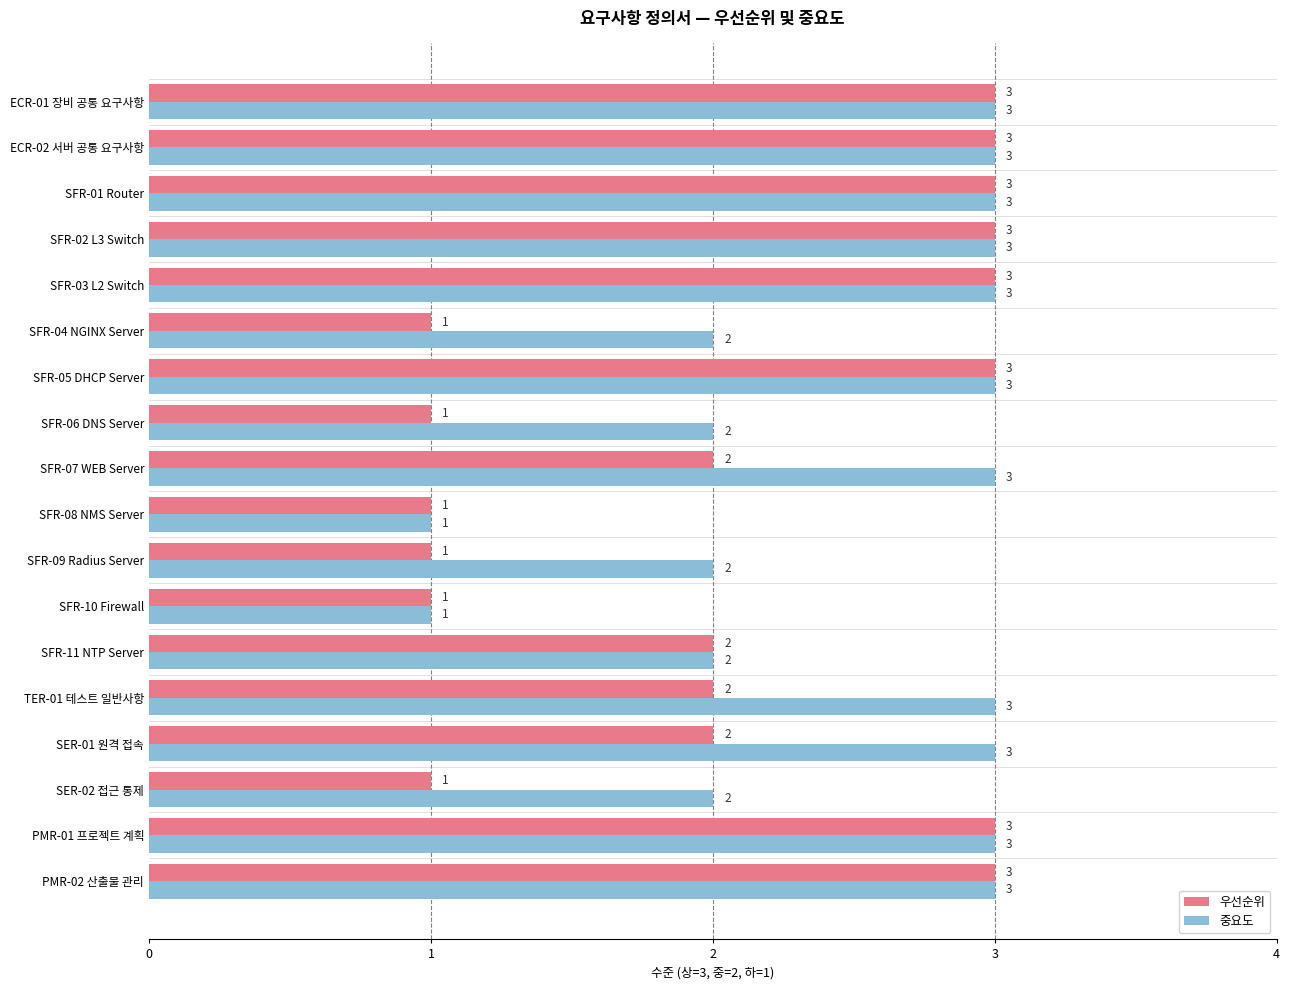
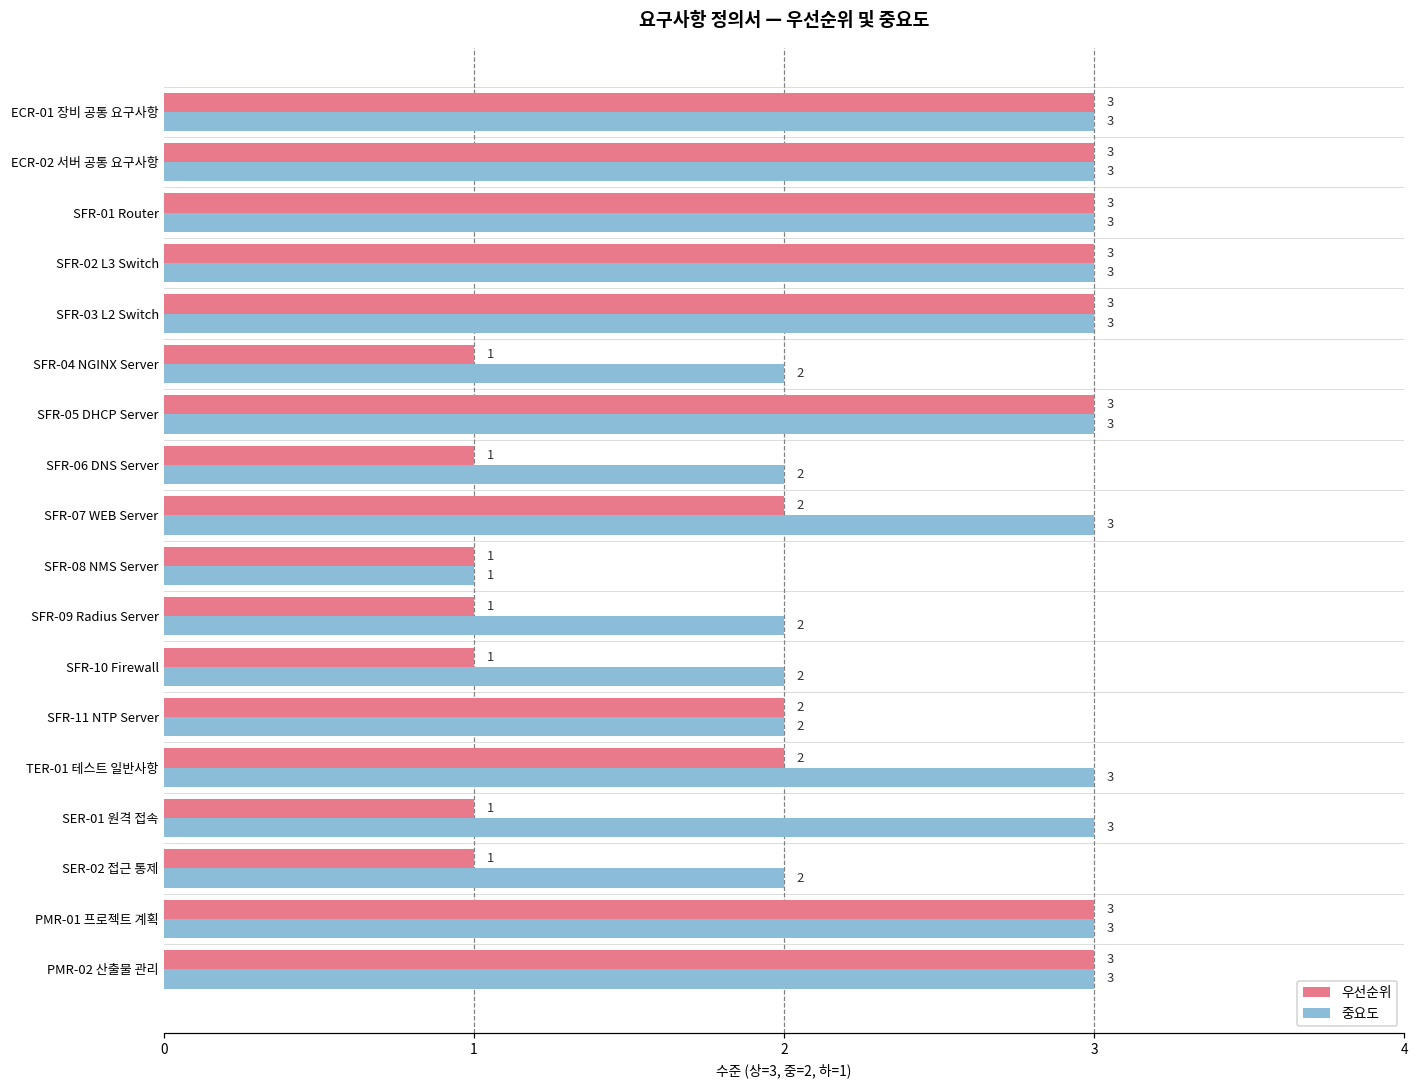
  {
    "우선순위": {
      "ECR-01 장비 공통 요구사항": 3,
      "ECR-02 서버 공통 요구사항": 3,
      "SFR-01 Router": 3,
      "SFR-02 L3 Switch": 3,
      "SFR-03 L2 Switch": 3,
      "SFR-04 NGINX Server": 1,
      "SFR-05 DHCP Server": 3,
      "SFR-06 DNS Server": 1,
      "SFR-07 WEB Server": 2,
      "SFR-08 NMS Server": 1,
      "SFR-09 Radius Server": 1,
      "SFR-10 Firewall": 1,
      "SFR-11 NTP Server": 2,
      "TER-01 테스트 일반사항": 2,
-     "SER-01 원격 접속": 2,
+     "SER-01 원격 접속": 1,
      "SER-02 접근 통제": 1,
      "PMR-01 프로젝트 계획": 3,
      "PMR-02 산출물 관리": 3
    },
    "중요도": {
      "ECR-01 장비 공통 요구사항": 3,
      "ECR-02 서버 공통 요구사항": 3,
      "SFR-01 Router": 3,
      "SFR-02 L3 Switch": 3,
      "SFR-03 L2 Switch": 3,
      "SFR-04 NGINX Server": 2,
      "SFR-05 DHCP Server": 3,
      "SFR-06 DNS Server": 2,
      "SFR-07 WEB Server": 3,
      "SFR-08 NMS Server": 1,
      "SFR-09 Radius Server": 2,
-     "SFR-10 Firewall": 1,
+     "SFR-10 Firewall": 2,
      "SFR-11 NTP Server": 2,
      "TER-01 테스트 일반사항": 3,
      "SER-01 원격 접속": 3,
      "SER-02 접근 통제": 2,
      "PMR-01 프로젝트 계획": 3,
      "PMR-02 산출물 관리": 3
    }
  }
